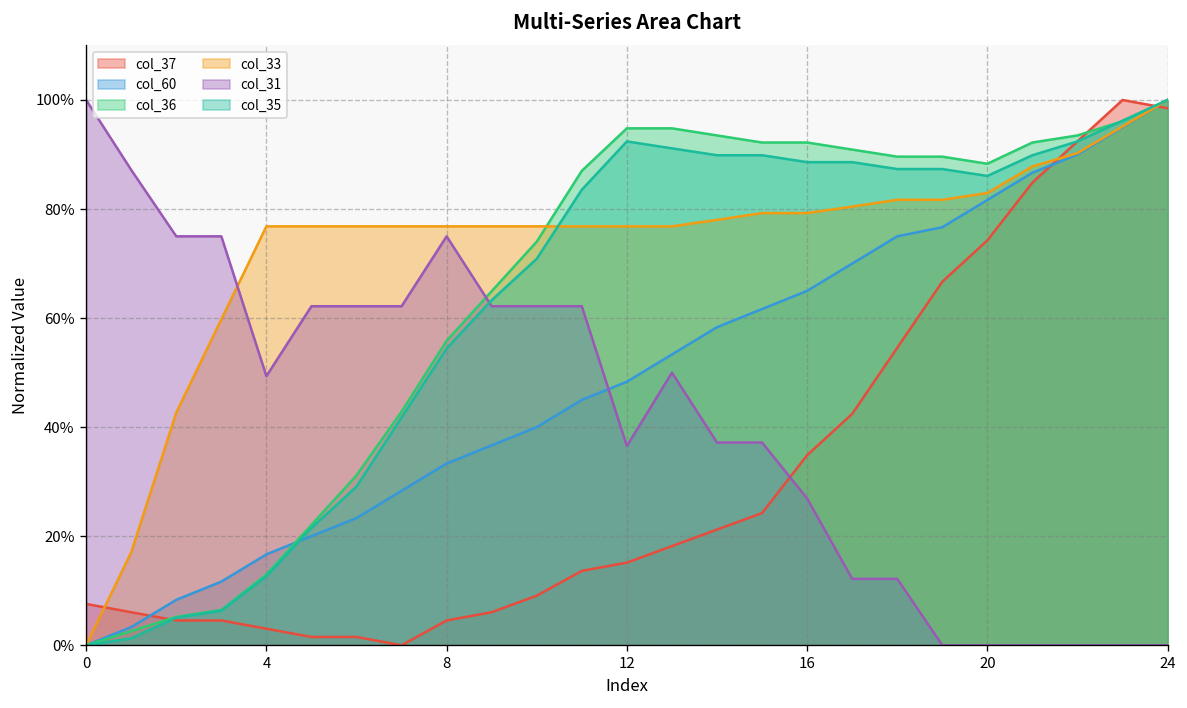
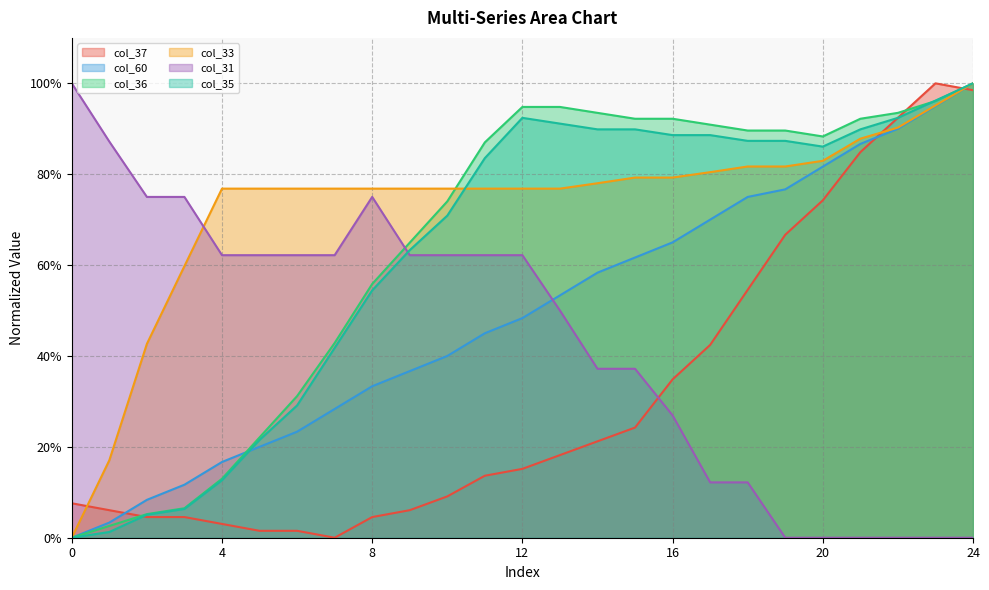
  {
    "col_31": {
      "0": "100%",
-     "4": "49%",
+     "4": "62%",
      "8": "75%",
-     "12": "37%",
+     "12": "62%",
      "16": "27%",
      "20": "0%",
      "24": "0%"
    }
  }
